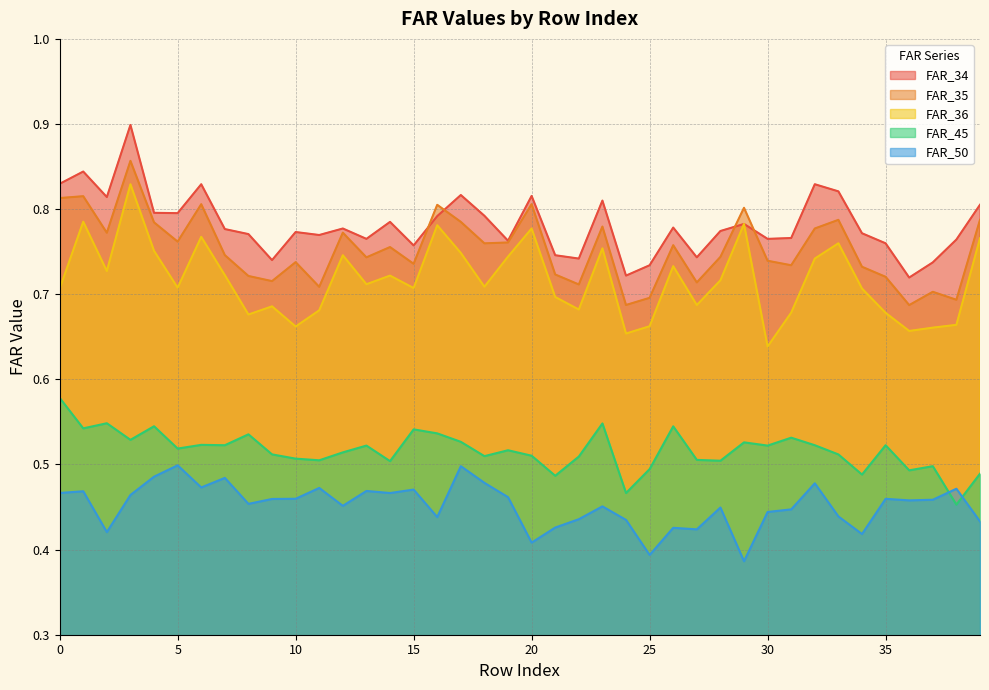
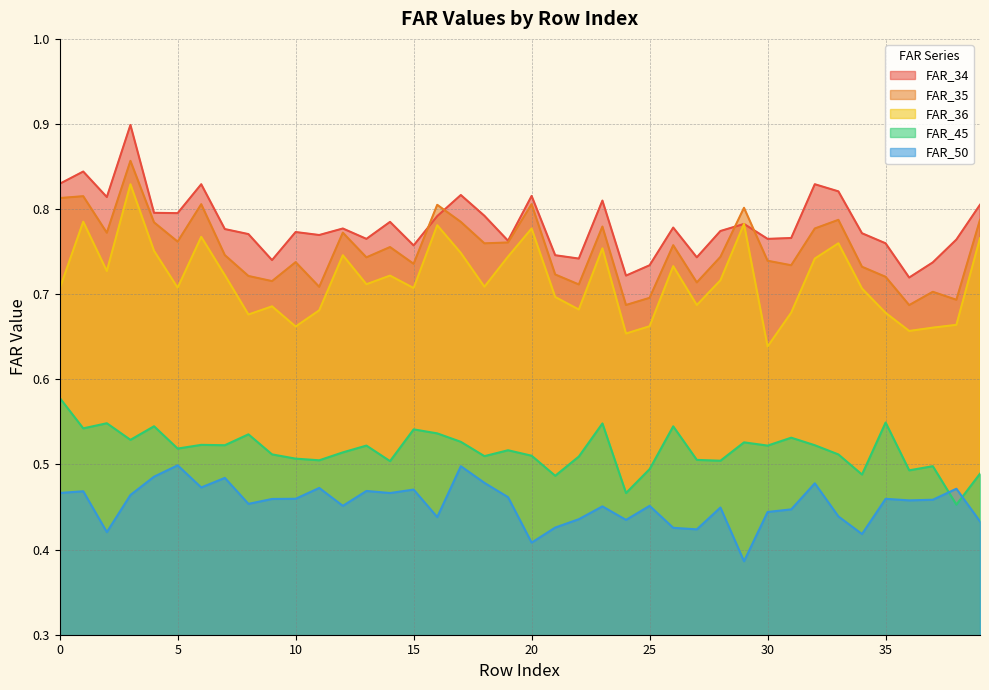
  {
    "FAR_36": {
      "0": 0.71,
      "5": 0.71,
      "10": 0.66,
      "15": 0.71,
      "20": 0.78,
      "25": 0.66,
      "30": 0.64,
      "35": 0.68
    },
    "FAR_45": {
      "0": 0.58,
      "5": 0.52,
      "10": 0.51,
      "15": 0.54,
      "20": 0.51,
      "25": 0.49,
      "30": 0.52,
-     "35": 0.52
+     "35": 0.55
    },
    "FAR_50": {
      "0": 0.47,
      "5": 0.50,
      "10": 0.46,
      "15": 0.47,
      "20": 0.41,
-     "25": 0.39,
+     "25": 0.45,
      "30": 0.44,
      "35": 0.46
    }
  }
